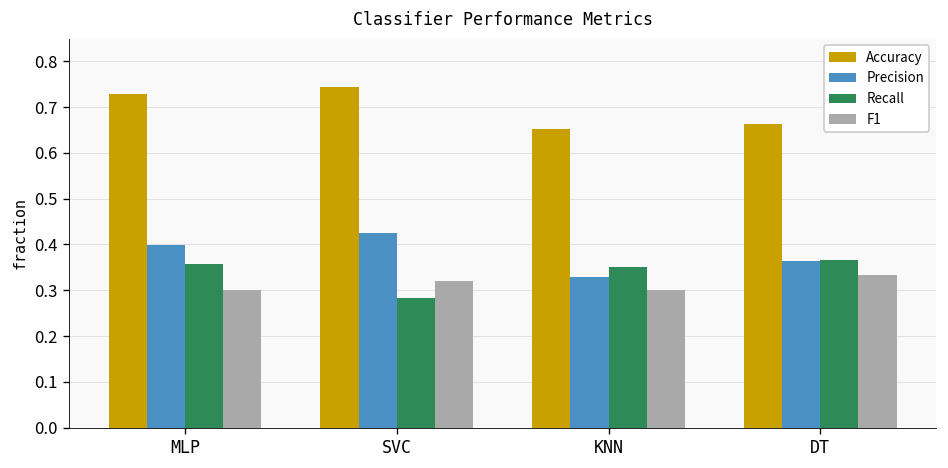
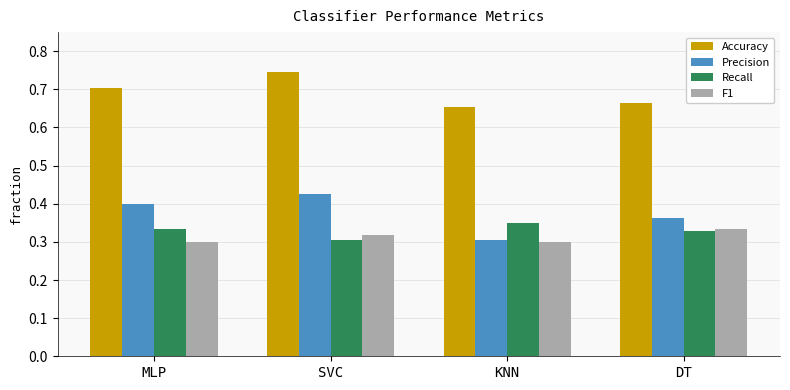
  {
    "Accuracy": {
-     "MLP": 0.73,
+     "MLP": 0.70,
      "SVC": 0.74,
      "KNN": 0.65,
      "DT": 0.66
    },
    "Precision": {
      "MLP": 0.40,
      "SVC": 0.43,
-     "KNN": 0.33,
+     "KNN": 0.30,
      "DT": 0.36
    },
    "Recall": {
-     "MLP": 0.36,
-     "SVC": 0.28,
+     "MLP": 0.33,
+     "SVC": 0.31,
      "KNN": 0.35,
-     "DT": 0.37
+     "DT": 0.33
    },
    "F1": {
      "MLP": 0.30,
      "SVC": 0.32,
      "KNN": 0.30,
      "DT": 0.33
    }
  }
